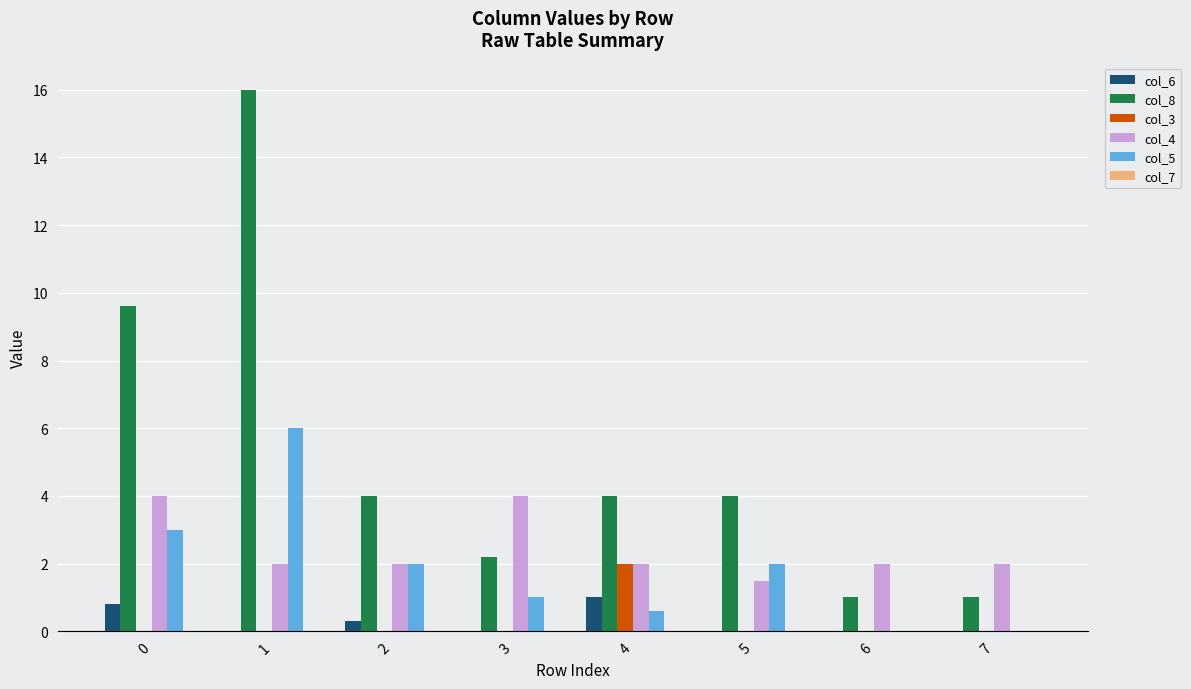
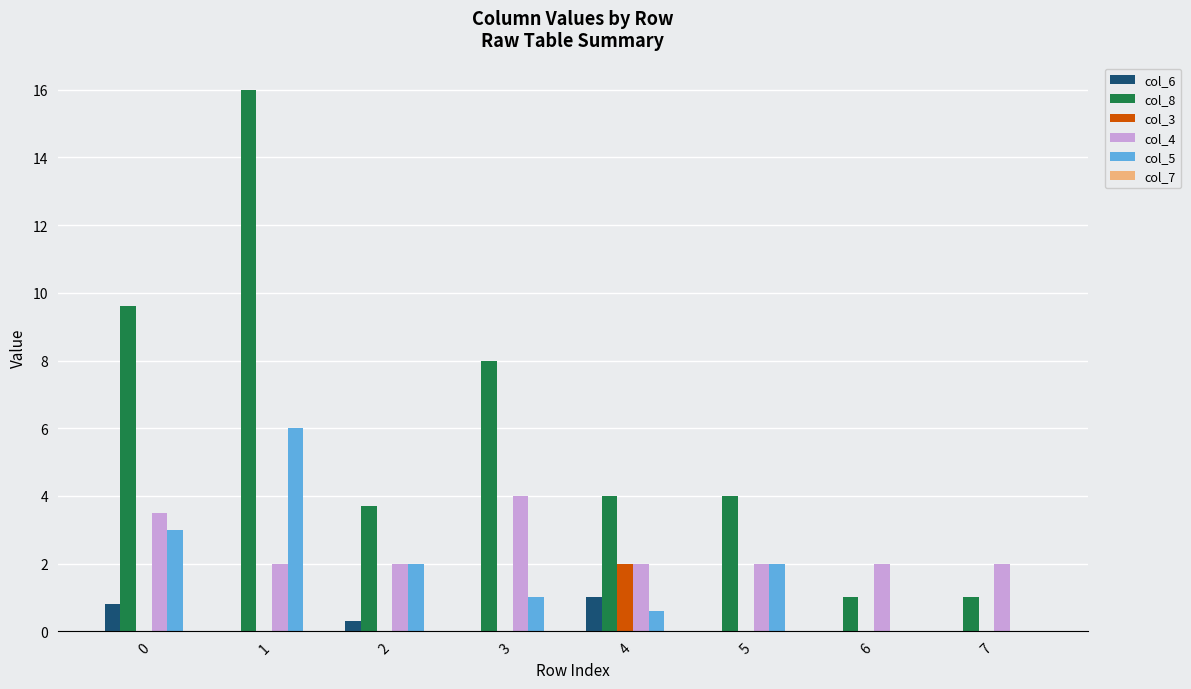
  {
    "col_6": {
      "0": 0.8,
      "1": 0.0,
      "2": 0.3,
      "3": 0.0,
      "4": 1.0,
      "5": 0.0,
      "6": 0.0,
      "7": 0.0
    },
    "col_8": {
      "0": 9.6,
      "1": 16.0,
-     "2": 4.0,
-     "3": 2.2,
+     "2": 3.7,
+     "3": 8.0,
      "4": 4.0,
      "5": 4.0,
      "6": 1.0,
      "7": 1.0
    },
    "col_3": {
      "0": 0.0,
      "1": 0.0,
      "2": 0.0,
      "3": 0.0,
      "4": 2.0,
      "5": 0.0,
      "6": 0.0,
      "7": 0.0
    },
    "col_4": {
-     "0": 4.0,
+     "0": 3.5,
      "1": 2.0,
      "2": 2.0,
      "3": 4.0,
      "4": 2.0,
-     "5": 1.5,
+     "5": 2.0,
      "6": 2.0,
      "7": 2.0
    },
    "col_5": {
      "0": 3.0,
      "1": 6.0,
      "2": 2.0,
      "3": 1.0,
      "4": 0.6,
      "5": 2.0,
      "6": 0.0,
      "7": 0.0
    },
    "col_7": {
      "0": 0.0,
      "1": 0.0,
      "2": 0.0,
      "3": 0.0,
      "4": 0.0,
      "5": 0.0,
      "6": 0.0,
      "7": 0.0
    }
  }
